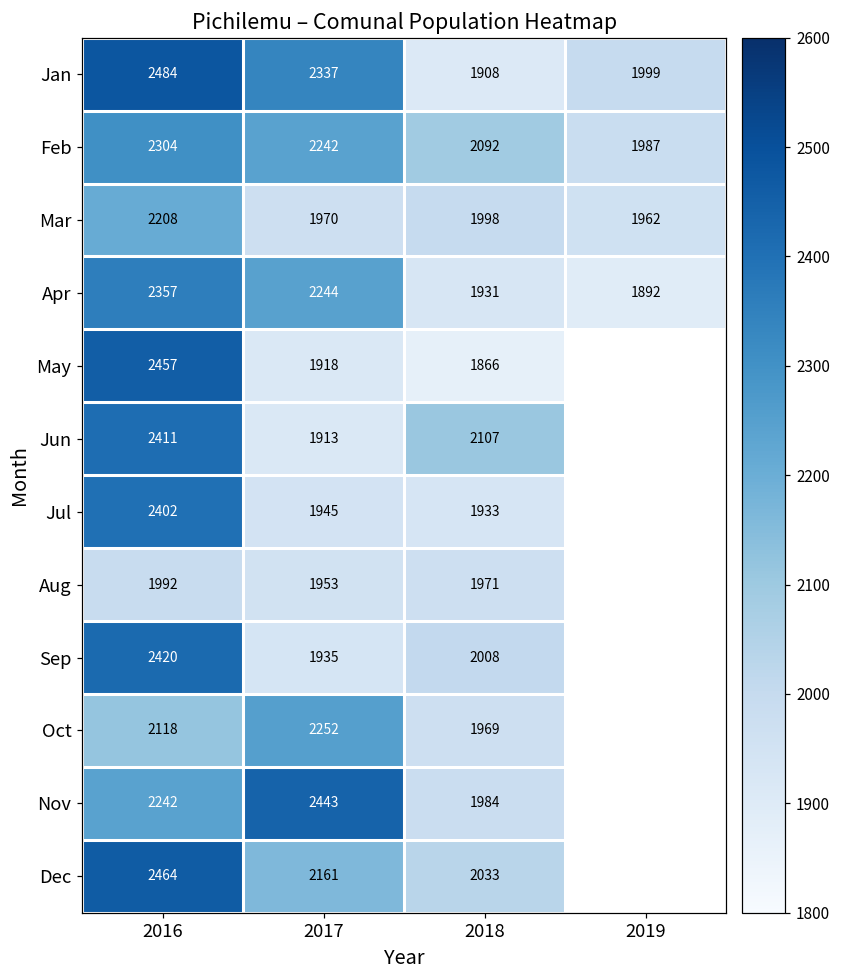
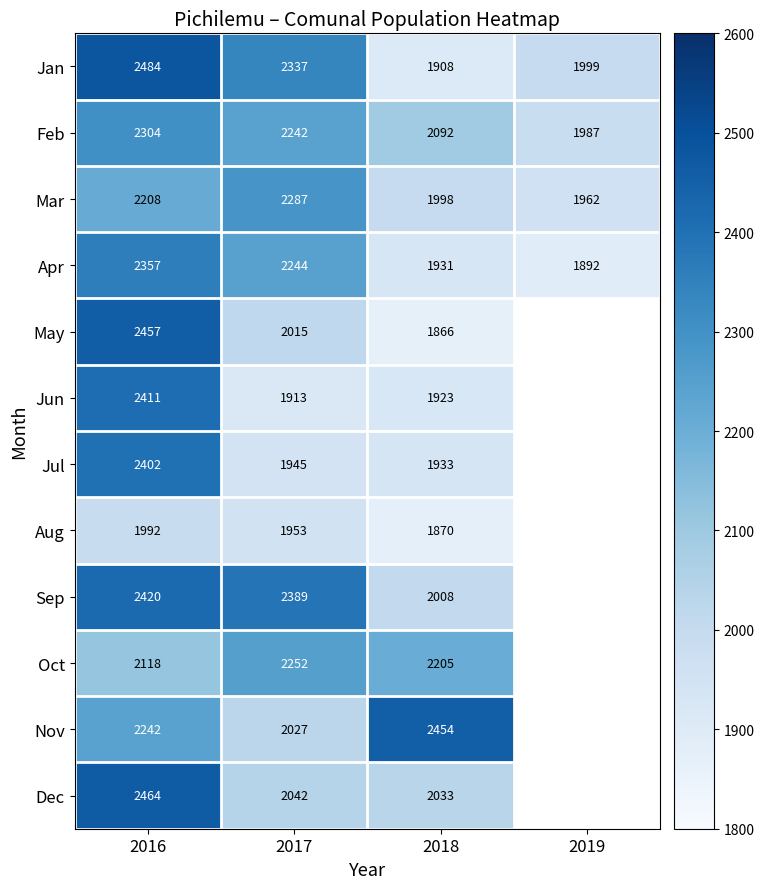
  {
    "Jan": {
      "2016": 2484,
      "2017": 2337,
      "2018": 1908,
      "2019": 1999
    },
    "Feb": {
      "2016": 2304,
      "2017": 2242,
      "2018": 2092,
      "2019": 1987
    },
    "Mar": {
      "2016": 2208,
-     "2017": 1970,
+     "2017": 2287,
      "2018": 1998,
      "2019": 1962
    },
    "Apr": {
      "2016": 2357,
      "2017": 2244,
      "2018": 1931,
      "2019": 1892
    },
    "May": {
      "2016": 2457,
-     "2017": 1918,
+     "2017": 2015,
      "2018": 1866
    },
    "Jun": {
      "2016": 2411,
      "2017": 1913,
-     "2018": 2107
+     "2018": 1923
    },
    "Jul": {
      "2016": 2402,
      "2017": 1945,
      "2018": 1933
    },
    "Aug": {
      "2016": 1992,
      "2017": 1953,
-     "2018": 1971
+     "2018": 1870
    },
    "Sep": {
      "2016": 2420,
-     "2017": 1935,
+     "2017": 2389,
      "2018": 2008
    },
    "Oct": {
      "2016": 2118,
      "2017": 2252,
-     "2018": 1969
+     "2018": 2205
    },
    "Nov": {
      "2016": 2242,
-     "2017": 2443,
-     "2018": 1984
+     "2017": 2027,
+     "2018": 2454
    },
    "Dec": {
      "2016": 2464,
-     "2017": 2161,
+     "2017": 2042,
      "2018": 2033
    }
  }
